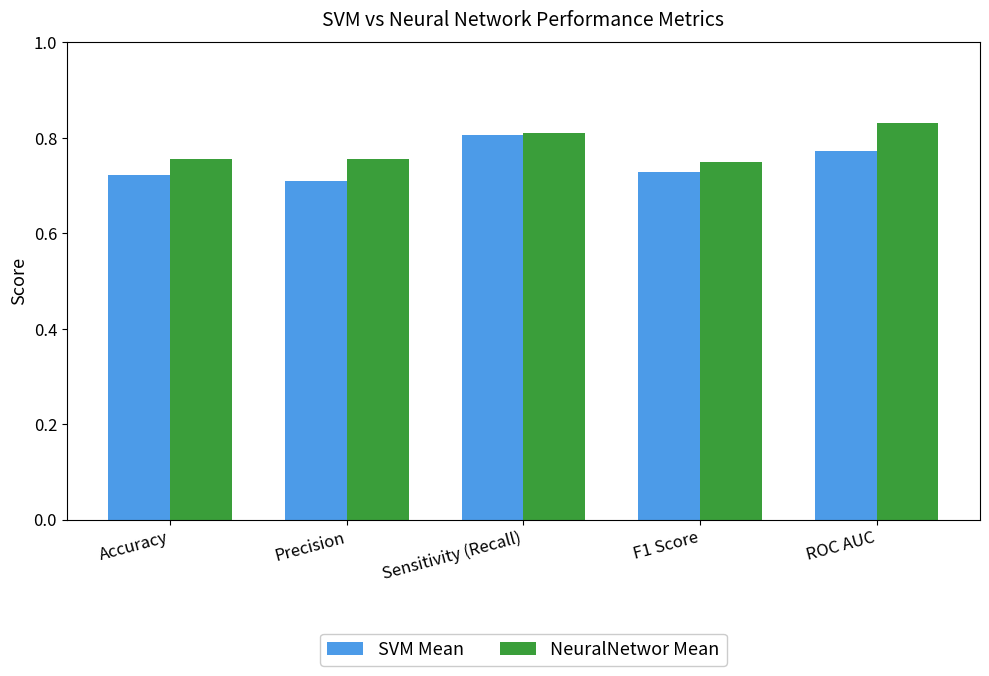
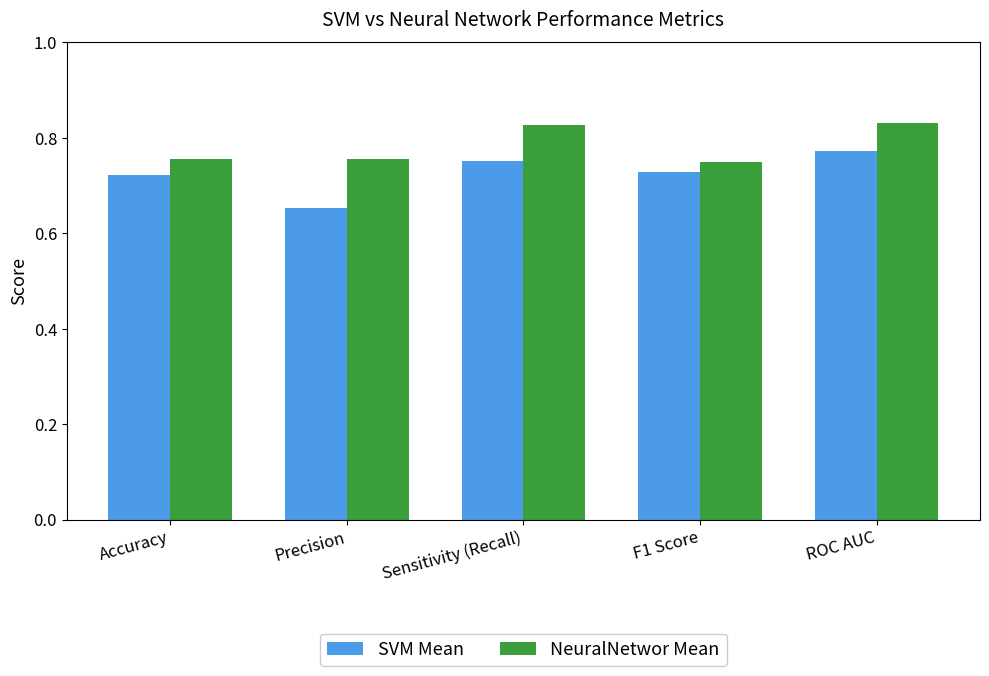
  {
    "SVM Mean": {
      "Accuracy": 0.72,
-     "Precision": 0.71,
-     "Sensitivity (Recall)": 0.80,
+     "Precision": 0.65,
+     "Sensitivity (Recall)": 0.75,
      "F1 Score": 0.73,
      "ROC AUC": 0.77
    },
    "NeuralNetwor Mean": {
      "Accuracy": 0.75,
      "Precision": 0.76,
-     "Sensitivity (Recall)": 0.81,
+     "Sensitivity (Recall)": 0.83,
      "F1 Score": 0.75,
      "ROC AUC": 0.83
    }
  }
